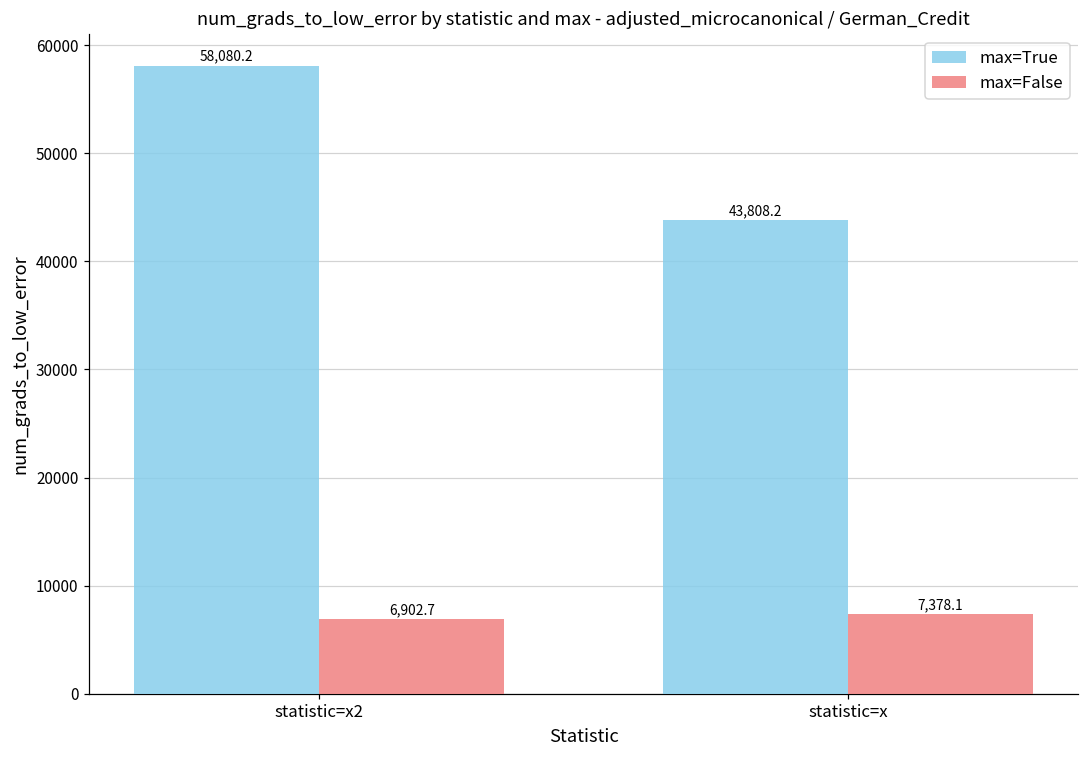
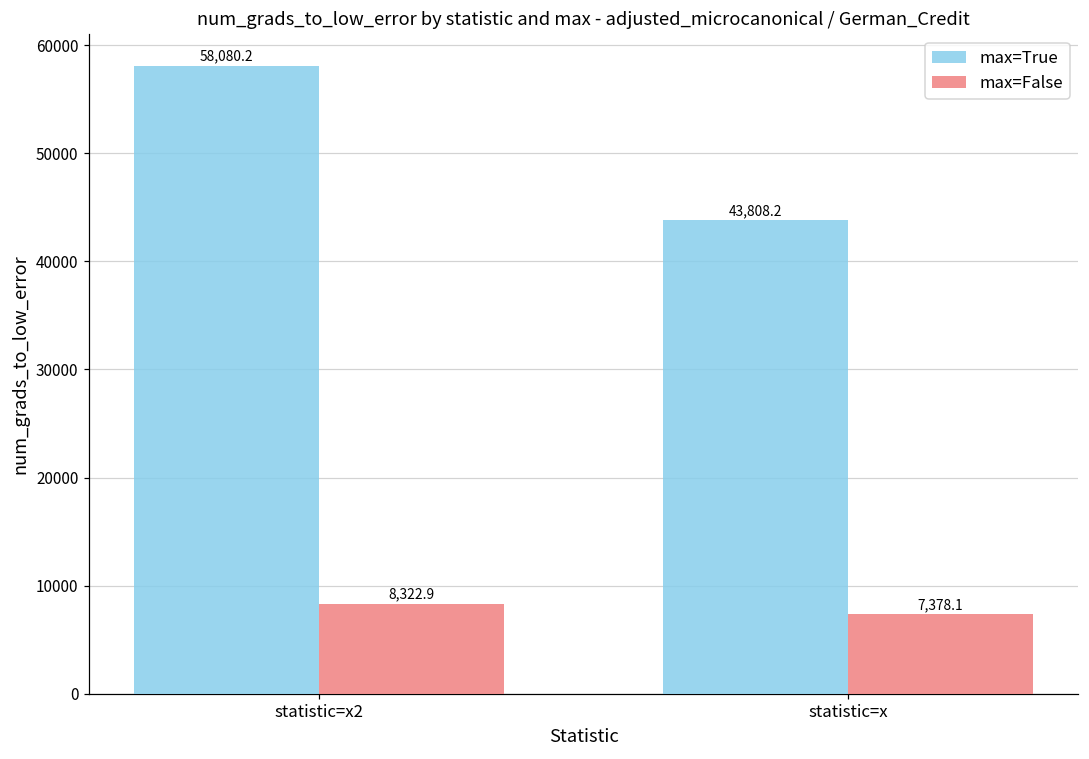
  {
    "max=True": {
      "statistic=x2": "58,080.2",
      "statistic=x": "43,808.2"
    },
    "max=False": {
-     "statistic=x2": "6,902.7",
+     "statistic=x2": "8,322.9",
      "statistic=x": "7,378.1"
    }
  }
